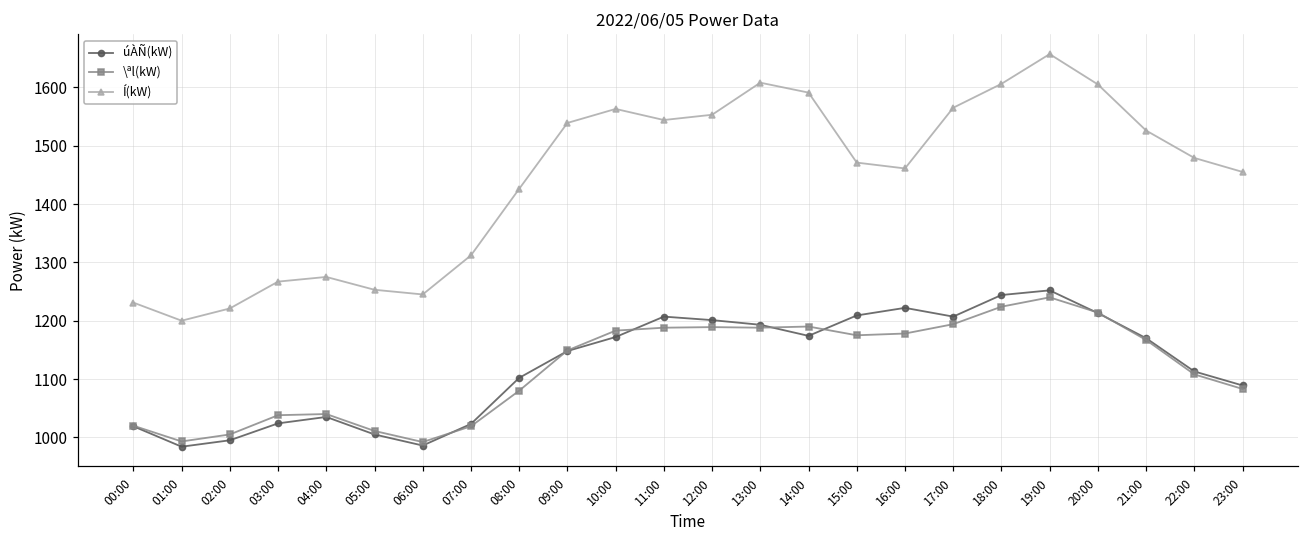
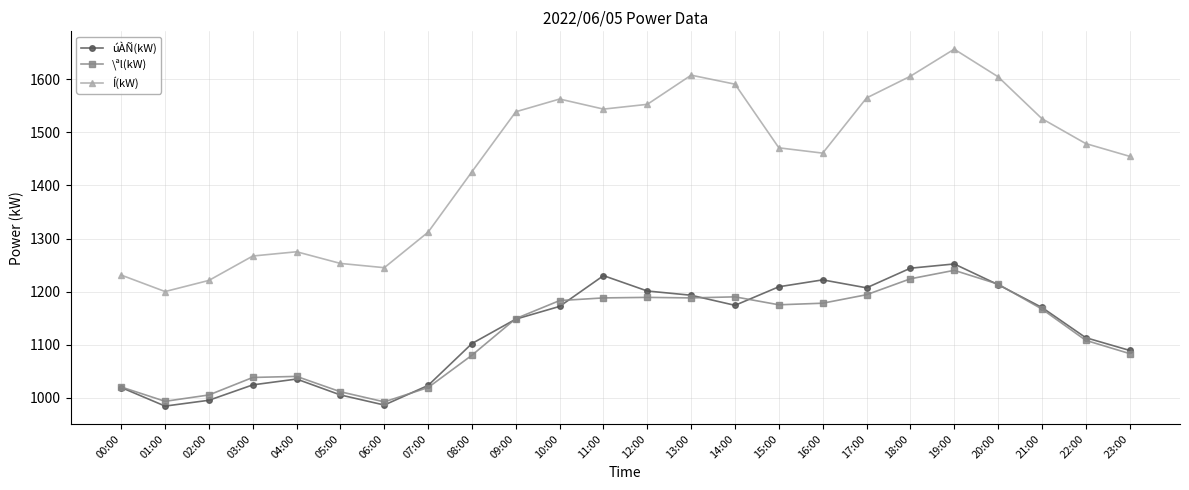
  {
    "úÀÑ(kW)": {
      "01:00": 980,
      "02:00": 1000,
      "03:00": 1020,
      "04:00": 1040,
      "05:00": 1010,
      "06:00": 990,
      "08:00": 1100,
      "10:00": 1170,
-     "11:00": 1210,
+     "11:00": 1230,
      "12:00": 1200,
      "13:00": 1190,
      "14:00": 1170,
      "15:00": 1210,
      "16:00": 1220,
      "17:00": 1210,
      "18:00": 1240,
      "19:00": 1250,
      "22:00": 1110,
      "23:00": 1090
    }
  }
